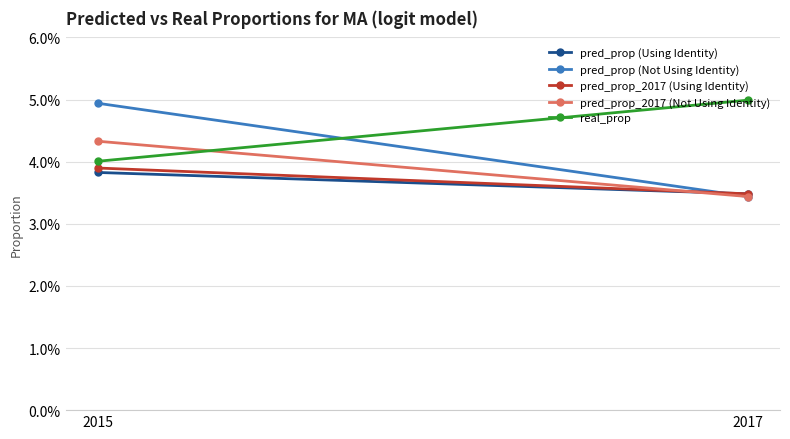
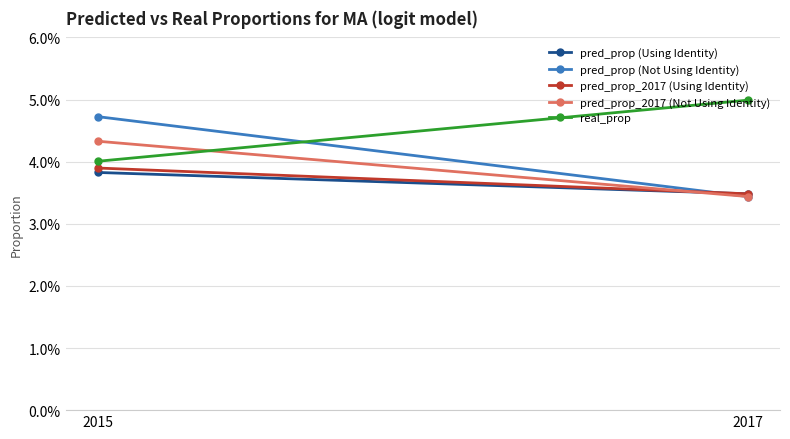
  {
    "pred_prop (Using Identity)": {
      "2015": "3.8%"
    },
    "pred_prop (Not Using Identity)": {
-     "2015": "4.9%"
+     "2015": "4.7%"
    },
    "pred_prop_2017 (Using Identity)": {
      "2015": "3.9%"
    },
    "pred_prop_2017 (Not Using Identity)": {
      "2015": "4.3%"
    },
    "real_prop": {
      "2015": "4.0%",
      "2017": "5.0%"
    }
  }
